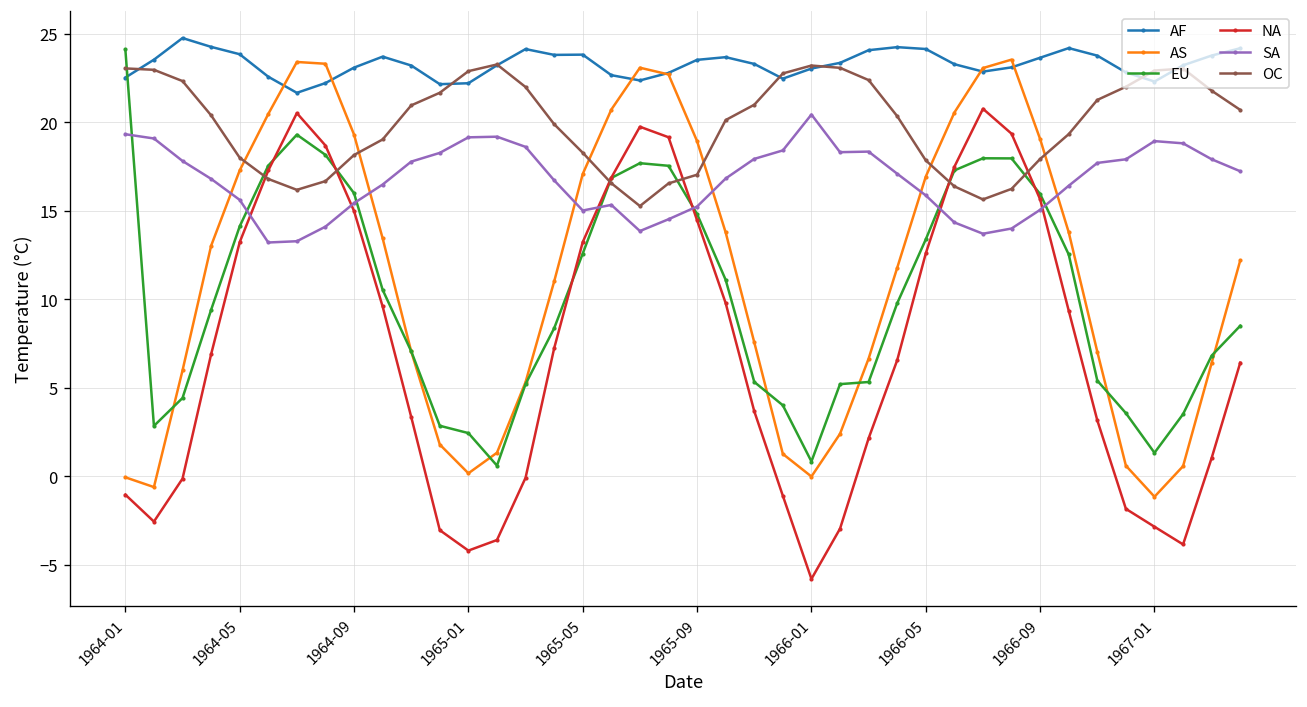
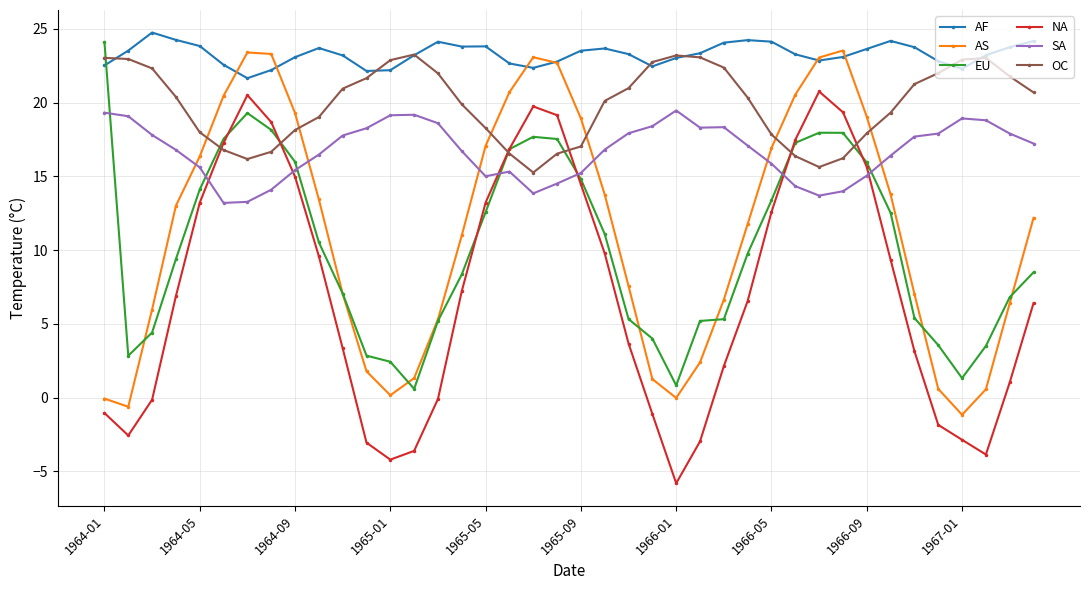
  {
    "AF": {
      "1964-01": 22.5,
      "1964-05": 23.8,
      "1964-09": 23.1,
      "1965-01": 22.2,
      "1965-05": 23.8,
      "1965-09": 23.5,
      "1966-01": 23.0,
      "1966-05": 24.1,
      "1966-09": 23.6
    },
    "AS": {
      "1964-01": -0.1,
-     "1964-05": 17.3,
+     "1964-05": 16.4,
      "1964-09": 19.3,
      "1965-01": 0.2,
      "1965-05": 17.1,
      "1965-09": 18.9,
      "1966-01": 0.0,
      "1966-05": 16.9,
      "1966-09": 19.0,
      "1967-01": -1.2
    },
    "EU": {
      "1964-01": 24.1,
      "1964-05": 14.1,
      "1964-09": 16.0,
      "1965-01": 2.4,
      "1965-05": 12.6,
      "1965-09": 14.8,
      "1966-01": 0.8,
      "1966-05": 13.4,
      "1966-09": 15.9,
      "1967-01": 1.3
    },
    "NA": {
      "1964-01": -1.0,
      "1964-05": 13.2,
      "1964-09": 15.0,
      "1965-01": -4.2,
      "1965-05": 13.2,
      "1965-09": 14.5,
      "1966-01": -5.8,
      "1966-05": 12.6,
      "1966-09": 15.6,
      "1967-01": -2.9
    },
    "SA": {
      "1964-01": 19.3,
      "1964-05": 15.6,
      "1964-09": 15.4,
      "1965-01": 19.1,
      "1965-05": 15.0,
      "1965-09": 15.2,
-     "1966-01": 20.4,
+     "1966-01": 19.5,
      "1966-05": 15.9,
      "1966-09": 15.0,
      "1967-01": 18.9
    },
    "OC": {
      "1964-01": 23.0,
      "1964-05": 18.0,
      "1964-09": 18.1,
      "1965-01": 22.9,
      "1965-05": 18.3,
      "1965-09": 17.0,
      "1966-01": 23.2,
      "1966-05": 17.8,
      "1966-09": 17.9
    }
  }
